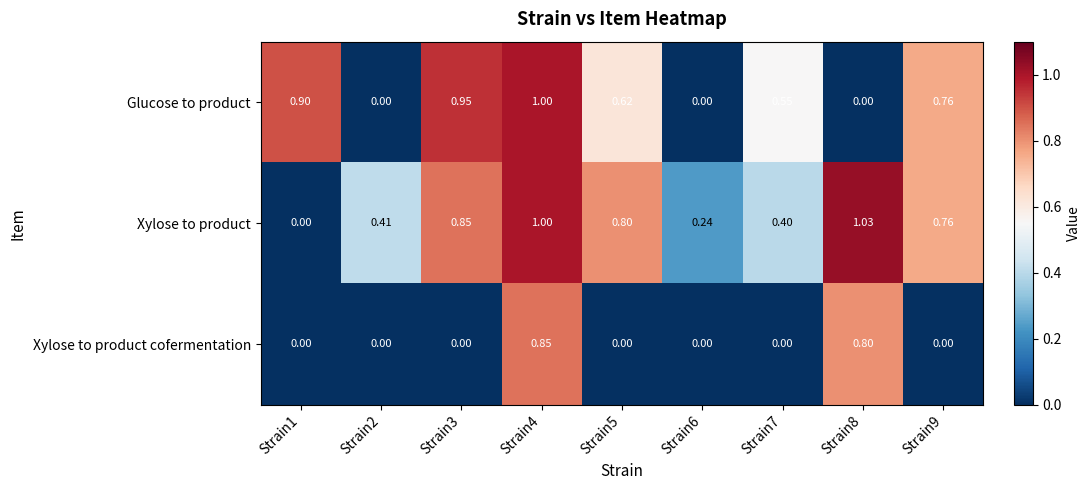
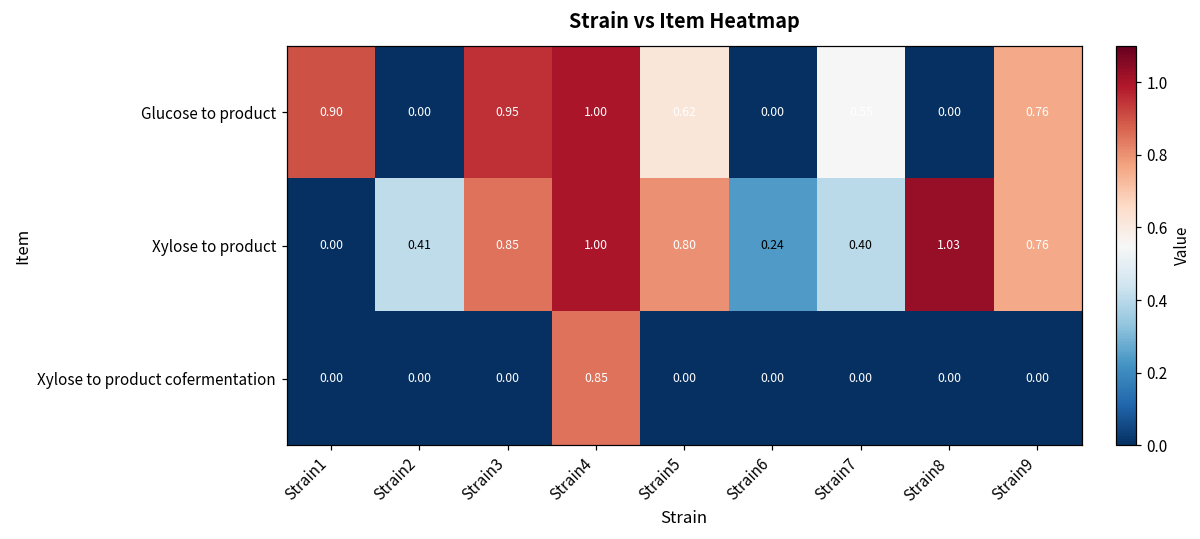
  {
    "Glucose to product": {
      "Strain1": 0.90,
      "Strain2": 0.00,
      "Strain3": 0.95,
      "Strain4": 1.00,
      "Strain6": 0.00,
      "Strain8": 0.00,
      "Strain9": 0.76
    },
    "Xylose to product": {
      "Strain1": 0.00,
      "Strain2": 0.41,
      "Strain3": 0.85,
      "Strain4": 1.00,
      "Strain5": 0.80,
      "Strain6": 0.24,
      "Strain7": 0.40,
      "Strain8": 1.03,
      "Strain9": 0.76
    },
    "Xylose to product cofermentation": {
      "Strain1": 0.00,
      "Strain2": 0.00,
      "Strain3": 0.00,
      "Strain4": 0.85,
      "Strain5": 0.00,
      "Strain6": 0.00,
      "Strain7": 0.00,
-     "Strain8": 0.80,
+     "Strain8": 0.00,
      "Strain9": 0.00
    }
  }
